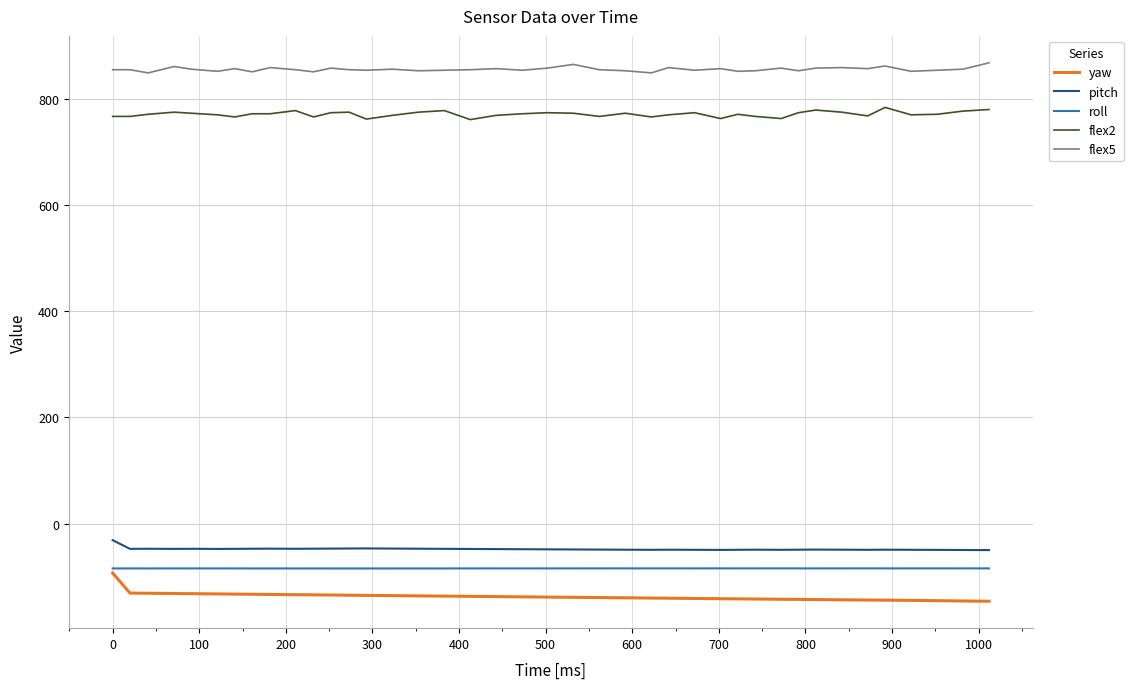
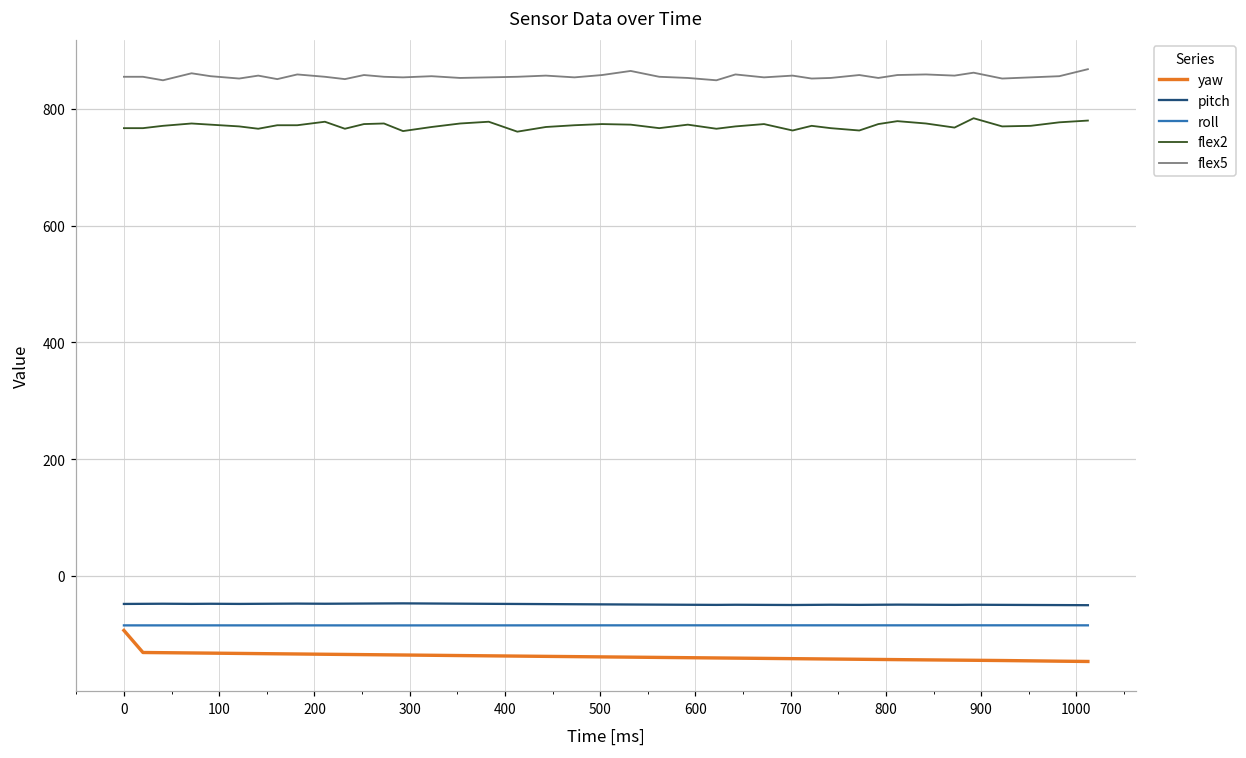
  {
    "yaw": {
      "0": -90
    },
    "pitch": {
-     "0": -30
+     "0": -50
    },
    "roll": {
      "0": -80
    },
    "flex2": {
      "0": 770
    },
    "flex5": {
      "0": 860
    }
  }
